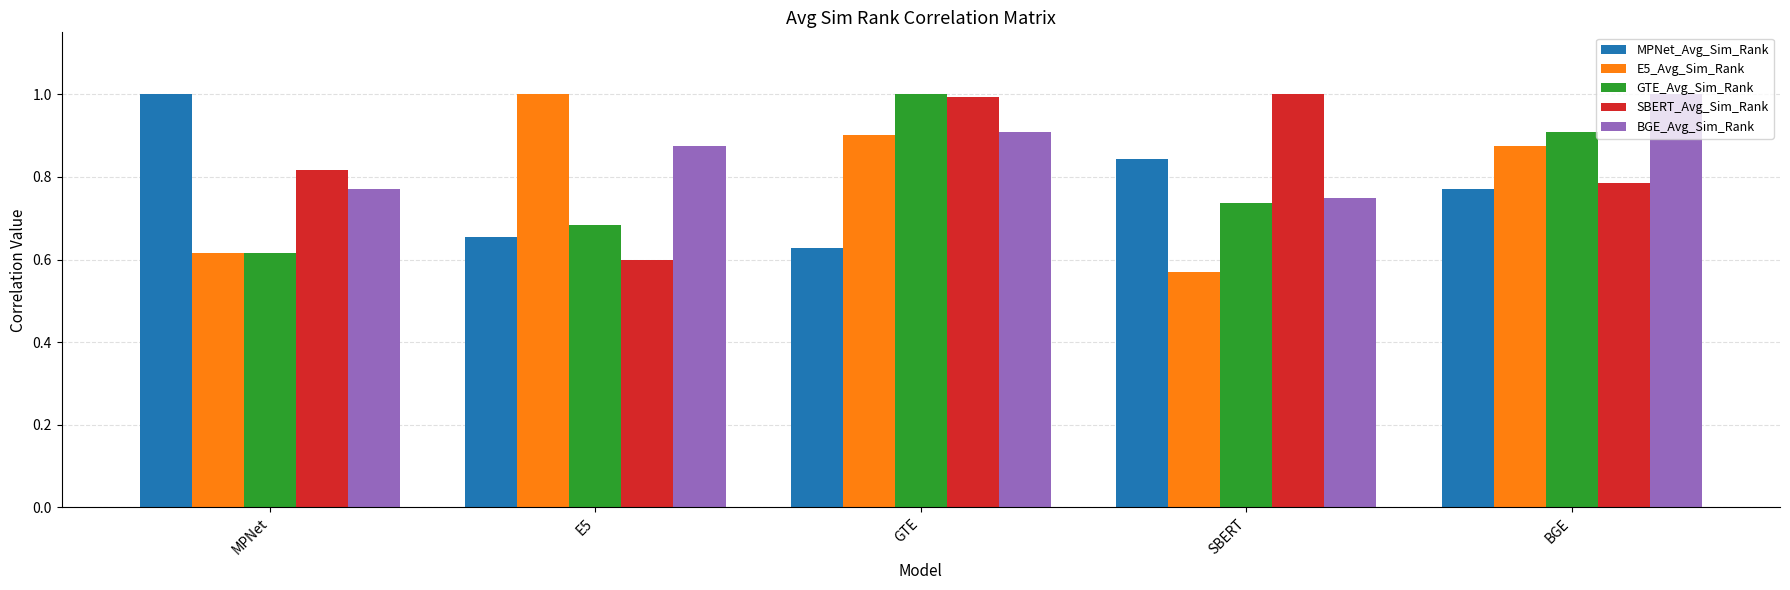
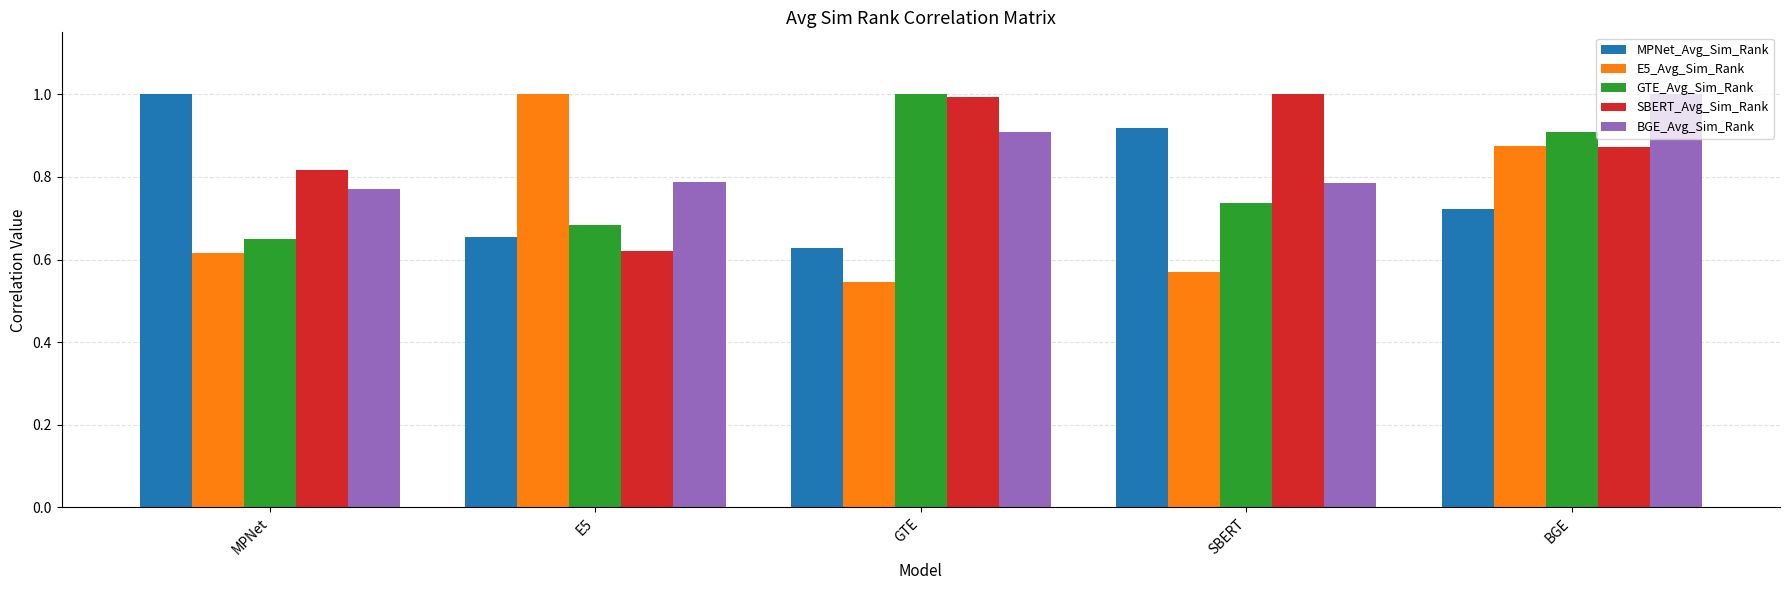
  {
    "MPNet_Avg_Sim_Rank": {
      "MPNet": 1.00,
      "E5": 0.65,
      "GTE": 0.63,
-     "SBERT": 0.84,
-     "BGE": 0.77
+     "SBERT": 0.92,
+     "BGE": 0.72
    },
    "E5_Avg_Sim_Rank": {
      "MPNet": 0.61,
      "E5": 1.00,
-     "GTE": 0.90,
+     "GTE": 0.55,
      "SBERT": 0.57,
      "BGE": 0.87
    },
    "GTE_Avg_Sim_Rank": {
-     "MPNet": 0.62,
+     "MPNet": 0.65,
      "E5": 0.68,
      "GTE": 1.00,
      "SBERT": 0.74,
      "BGE": 0.91
    },
    "SBERT_Avg_Sim_Rank": {
      "MPNet": 0.82,
-     "E5": 0.60,
+     "E5": 0.62,
      "GTE": 0.99,
      "SBERT": 1.00,
-     "BGE": 0.78
+     "BGE": 0.87
    },
    "BGE_Avg_Sim_Rank": {
      "MPNet": 0.77,
-     "E5": 0.87,
+     "E5": 0.79,
      "GTE": 0.91,
-     "SBERT": 0.75
+     "SBERT": 0.78
    }
  }
